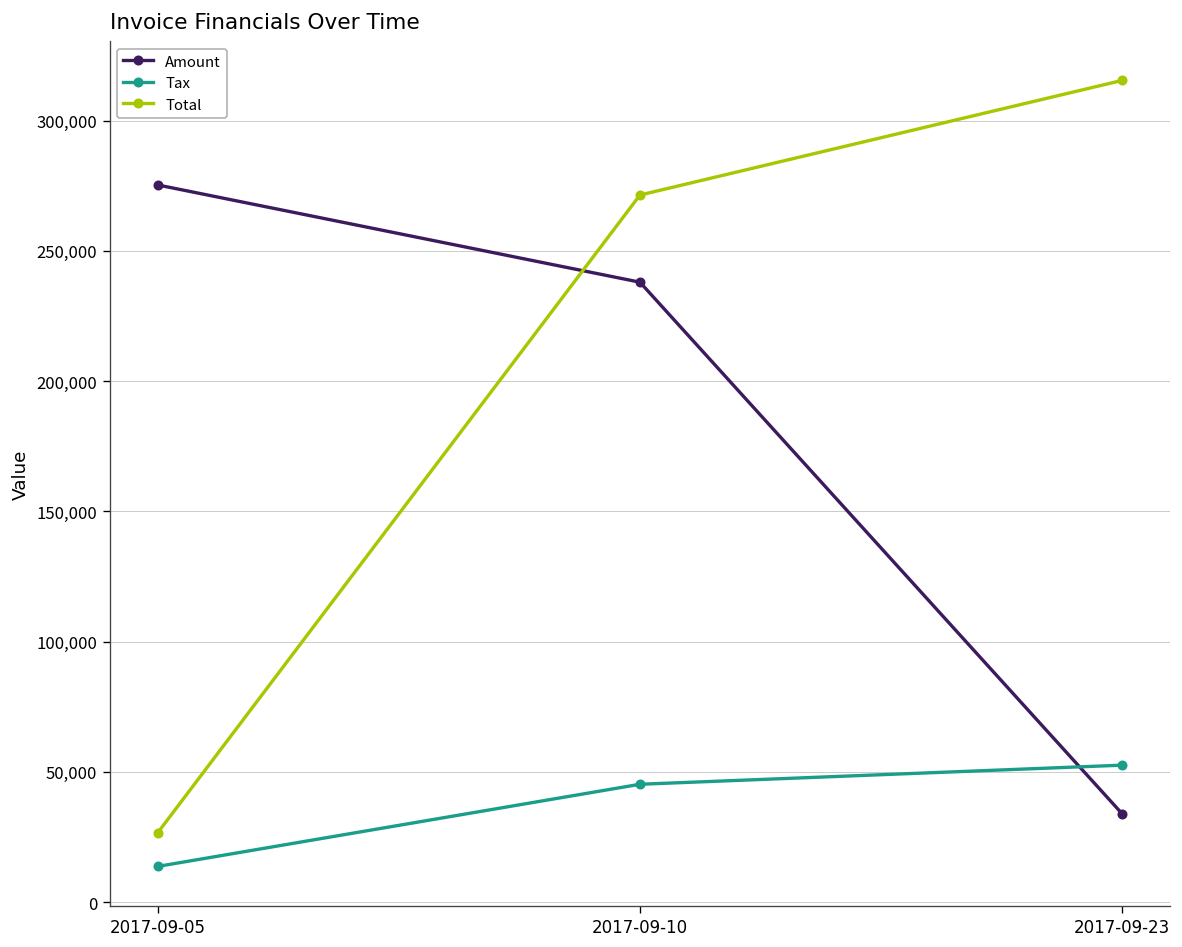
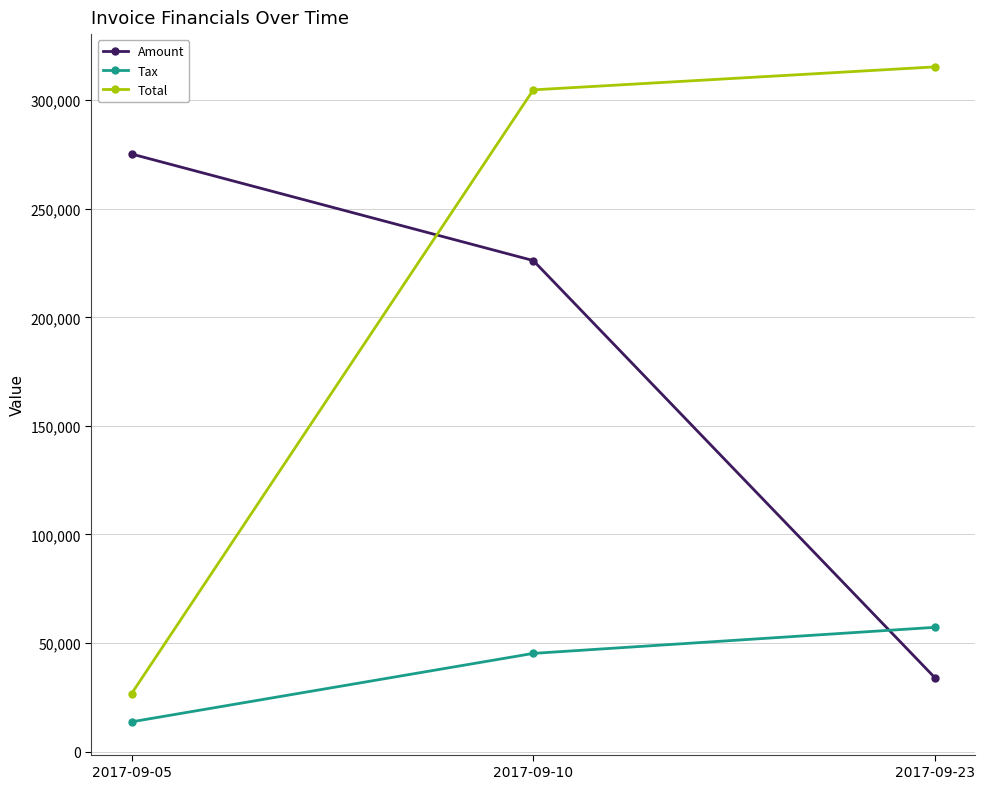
  {
    "Amount": {
      "2017-09-05": "275,000",
-     "2017-09-10": "238,000",
+     "2017-09-10": "226,000",
      "2017-09-23": "34,000"
    },
    "Tax": {
      "2017-09-05": "14,000",
      "2017-09-10": "45,000",
-     "2017-09-23": "53,000"
+     "2017-09-23": "57,000"
    },
    "Total": {
      "2017-09-05": "27,000",
-     "2017-09-10": "271,000",
+     "2017-09-10": "305,000",
      "2017-09-23": "315,000"
    }
  }
